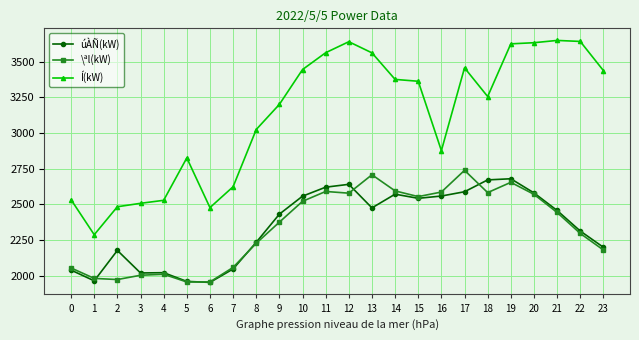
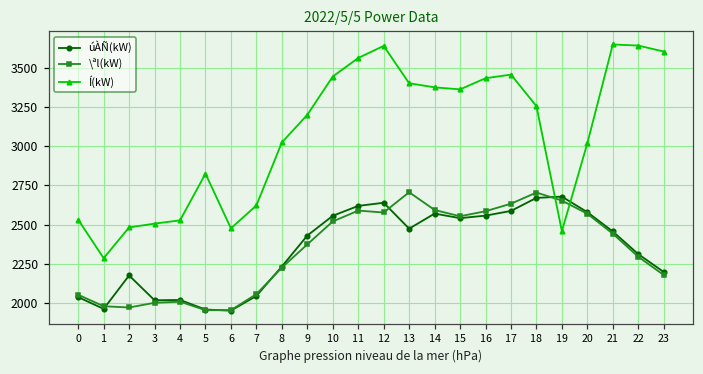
  {
    "úÀÑ(kW)": {
      "2": 2180,
      "9": 2430,
      "10": 2560,
      "11": 2620,
      "12": 2640,
      "13": 2480,
      "14": 2570,
      "16": 2560,
      "17": 2590,
      "18": 2670,
      "19": 2680,
      "23": 2200
    },
    "\\ªl(kW)": {
      "2": 1970,
      "9": 2380,
      "10": 2520,
      "11": 2590,
      "12": 2580,
      "13": 2710,
      "14": 2590,
      "16": 2590,
-     "17": 2740,
-     "18": 2580,
+     "17": 2630,
+     "18": 2710,
      "19": 2650,
      "23": 2180
    },
    "Í(kW)": {
      "0": 2530,
      "1": 2290,
      "2": 2480,
      "3": 2510,
      "4": 2530,
      "5": 2830,
      "6": 2480,
      "7": 2620,
      "8": 3020,
      "9": 3200,
      "10": 3440,
      "11": 3560,
      "12": 3640,
-     "13": 3560,
+     "13": 3400,
      "14": 3380,
      "15": 3360,
-     "16": 2880,
+     "16": 3430,
      "17": 3460,
      "18": 3260,
-     "19": 3620,
-     "20": 3630,
+     "19": 2460,
+     "20": 3020,
      "21": 3650,
      "22": 3640,
-     "23": 3440
+     "23": 3600
    }
  }
